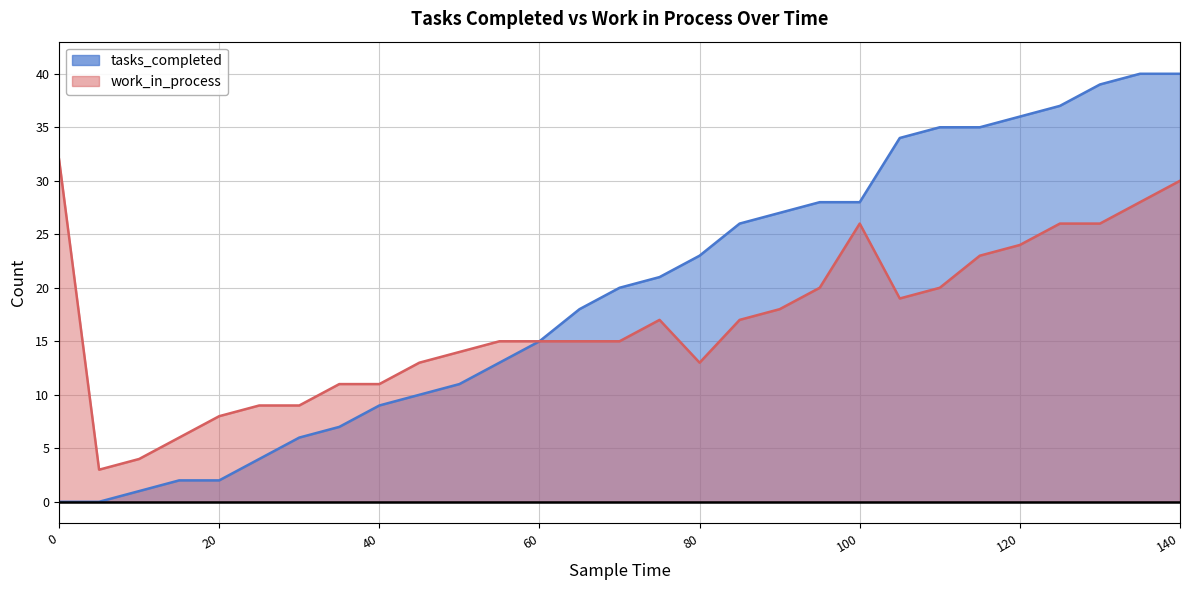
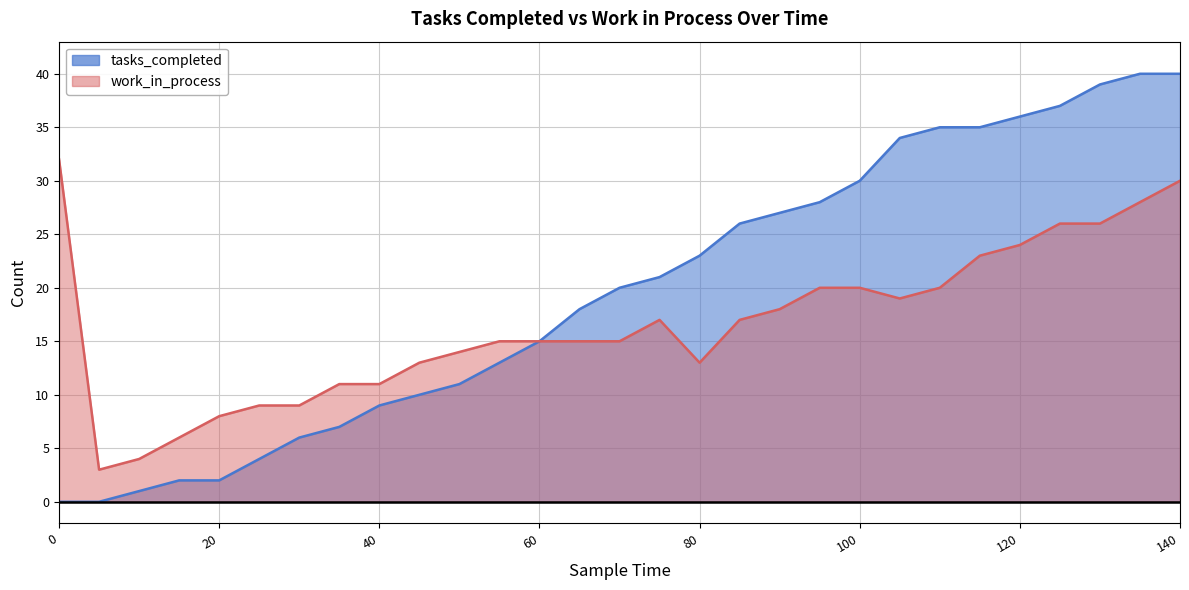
  {
    "tasks_completed": {
      "0": 0,
      "20": 2,
      "40": 9,
      "80": 23,
-     "100": 28,
+     "100": 30,
      "120": 36,
      "140": 40
    },
    "work_in_process": {
      "0": 32,
      "20": 8,
      "40": 11,
      "80": 13,
-     "100": 26,
+     "100": 20,
      "120": 24,
      "140": 30
    }
  }
